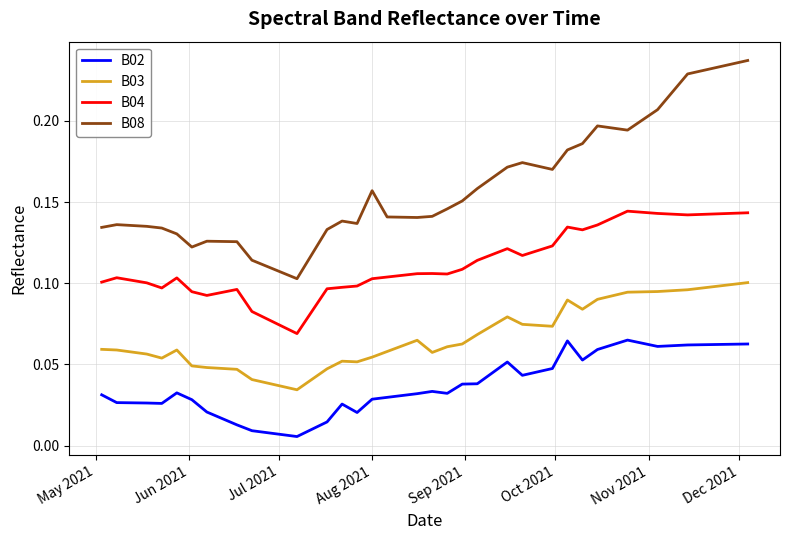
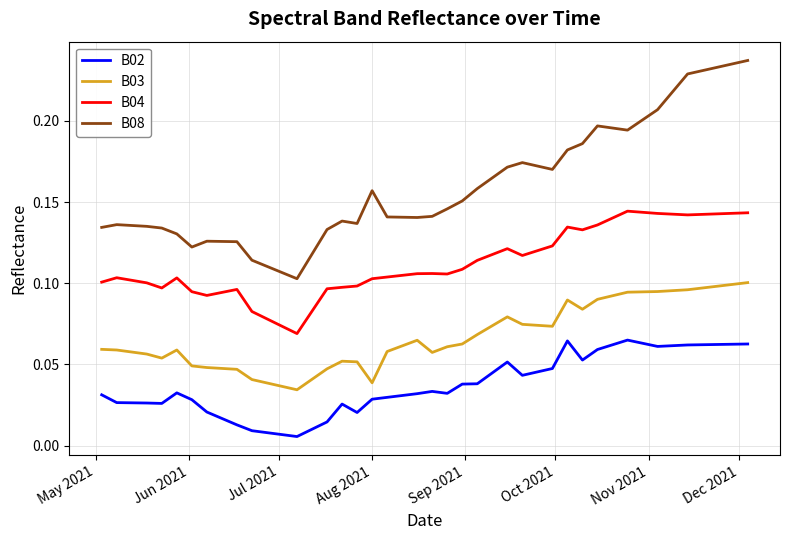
  {
    "B02": {
      "Aug 2021": 0.029
    },
    "B03": {
-     "Aug 2021": 0.055
+     "Aug 2021": 0.039
    },
    "B04": {
      "Aug 2021": 0.103
    },
    "B08": {
      "Aug 2021": 0.157
    }
  }
